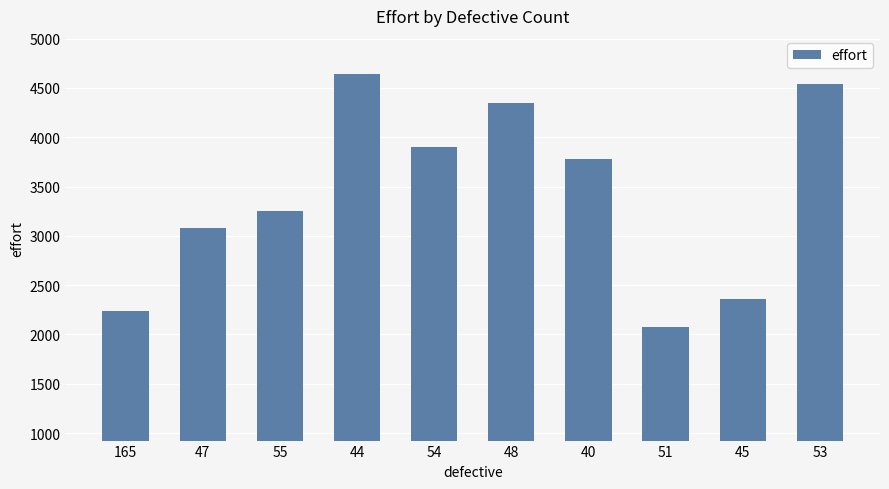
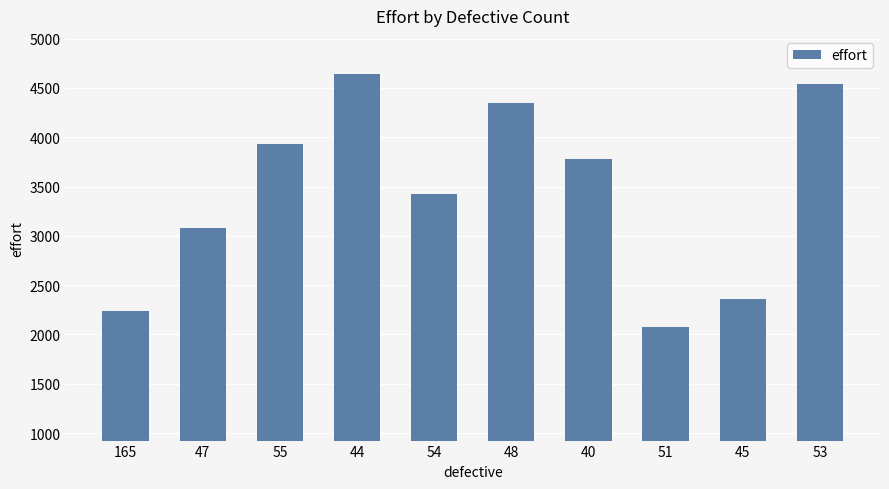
  {
    "165": 2200,
    "47": 3100,
-   "55": 3200,
+   "55": 3900,
    "44": 4600,
-   "54": 3900,
+   "54": 3400,
    "48": 4300,
    "40": 3800,
    "51": 2100,
    "45": 2400,
    "53": 4500
  }
